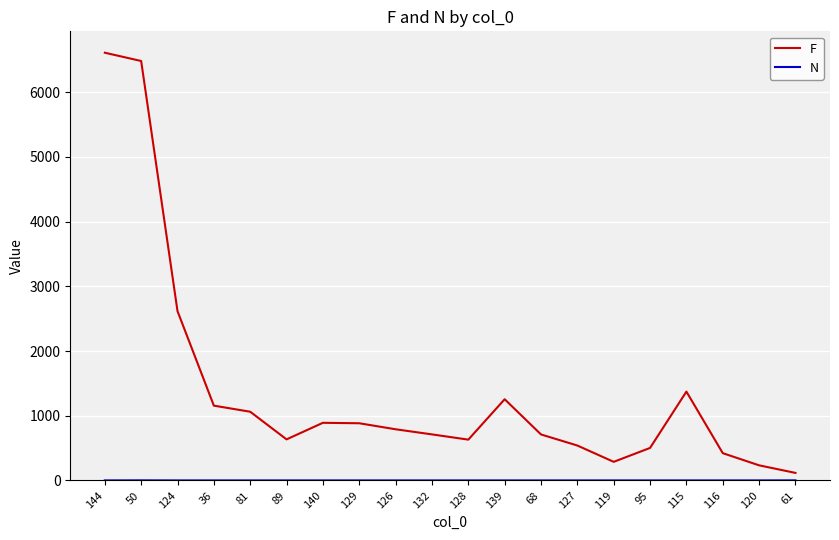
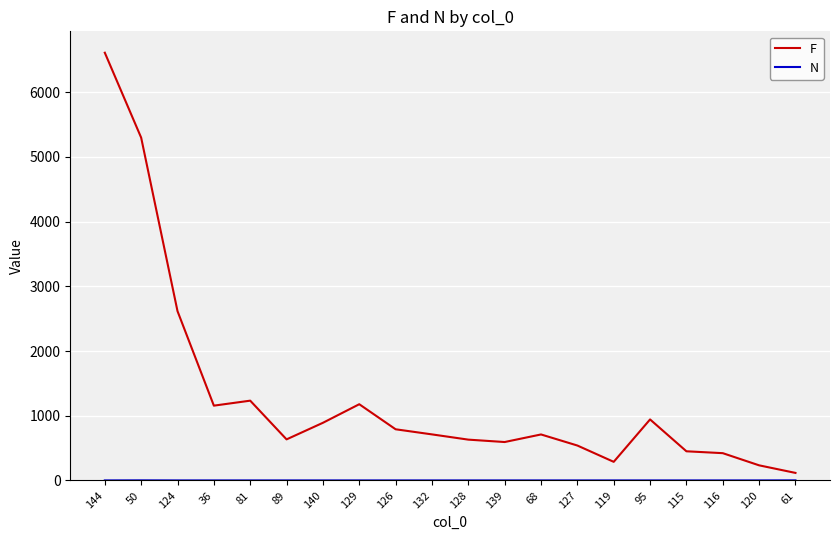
  {
    "F": {
      "144": 6600,
-     "50": 6500,
+     "50": 5300,
      "124": 2600,
      "36": 1200,
-     "81": 1100,
+     "81": 1200,
      "89": 600,
      "140": 900,
-     "129": 900,
+     "129": 1200,
      "126": 800,
      "132": 700,
      "128": 600,
-     "139": 1300,
+     "139": 600,
      "68": 700,
      "127": 500,
      "119": 300,
-     "95": 500,
-     "115": 1400,
+     "95": 900,
+     "115": 500,
      "116": 400,
      "120": 200,
      "61": 100
    },
    "N": {
      "144": 0,
      "50": 0,
      "124": 0,
      "36": 0,
      "81": 0,
      "89": 0,
      "140": 0,
      "129": 0,
      "126": 0,
      "132": 0,
      "128": 0,
      "139": 0,
      "68": 0,
      "127": 0,
      "119": 0,
      "95": 0,
      "115": 0,
      "116": 0,
      "120": 0,
      "61": 0
    }
  }
